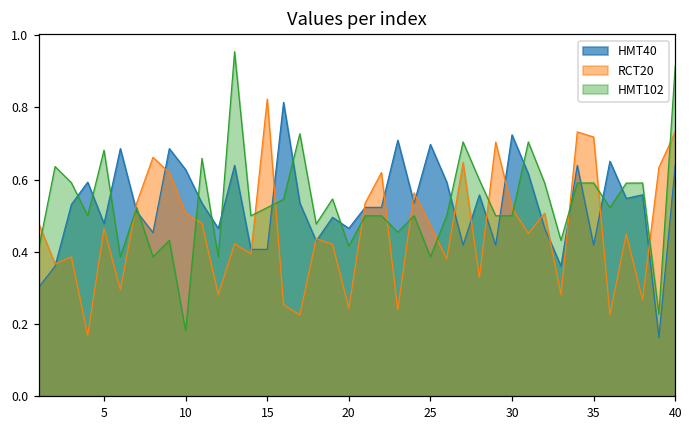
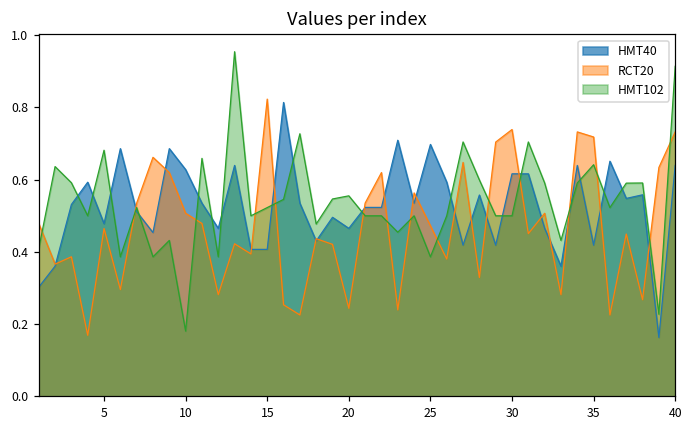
  {
    "HMT40": {
      "5": 0.48,
      "10": 0.63,
      "15": 0.41,
      "20": 0.47,
      "25": 0.70,
-     "30": 0.72,
+     "30": 0.62,
      "35": 0.42,
      "40": 0.64
    },
    "RCT20": {
      "5": 0.46,
      "10": 0.51,
      "15": 0.82,
      "20": 0.24,
      "25": 0.47,
-     "30": 0.52,
+     "30": 0.74,
      "35": 0.72,
      "40": 0.73
    },
    "HMT102": {
      "5": 0.68,
      "10": 0.18,
      "15": 0.52,
-     "20": 0.42,
+     "20": 0.56,
      "25": 0.39,
      "30": 0.50,
-     "35": 0.59,
+     "35": 0.64,
      "40": 0.91
    }
  }
